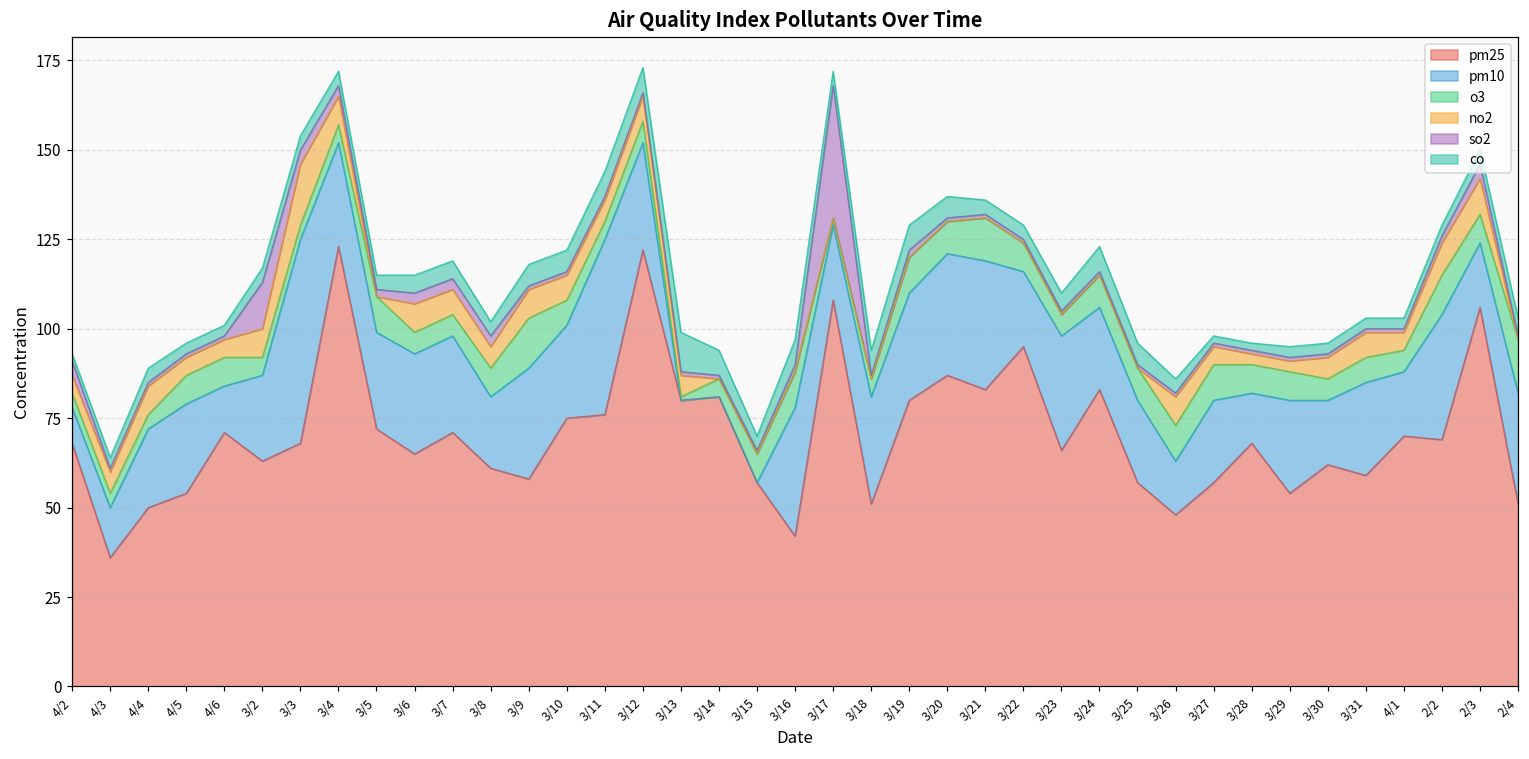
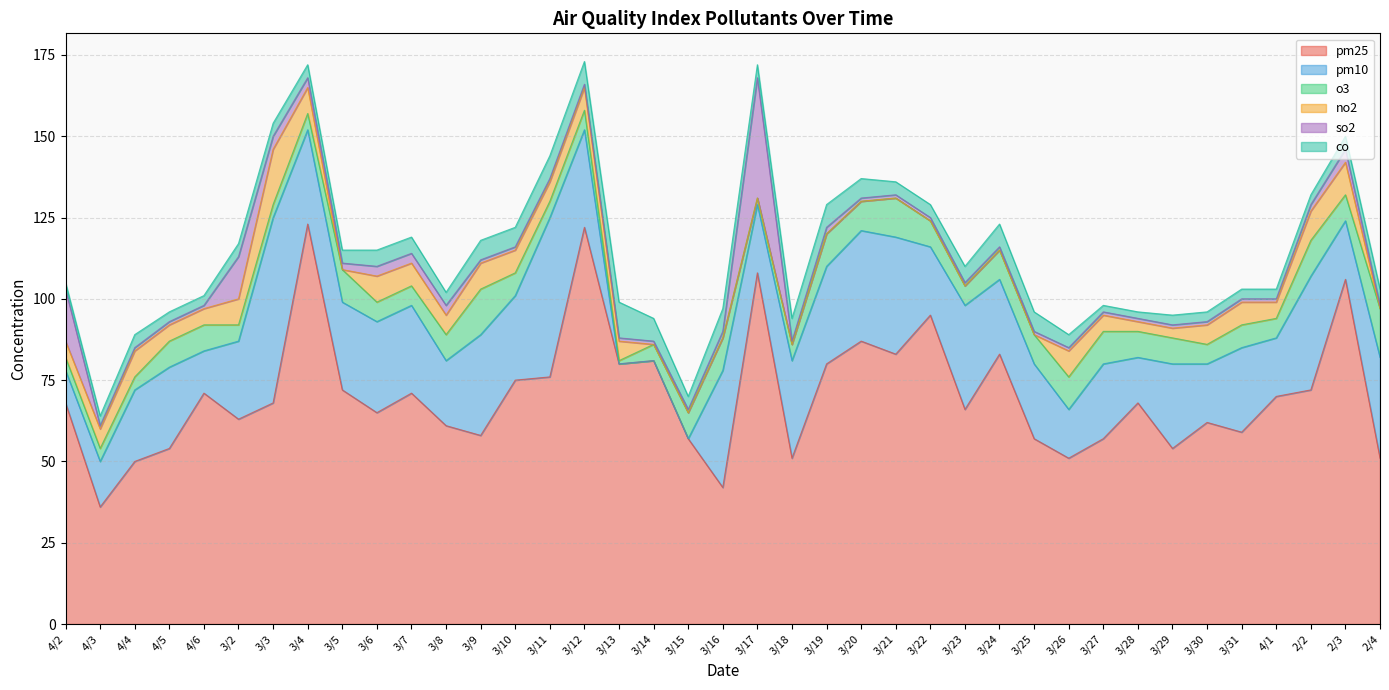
  {
    "pm25": {
      "4/2": 68,
      "4/3": 36,
      "4/4": 50,
      "4/5": 54,
      "4/6": 71,
      "3/2": 63,
      "3/3": 68,
      "3/4": 123,
      "3/5": 72,
      "3/6": 65,
      "3/7": 71,
      "3/8": 61,
      "3/9": 58,
      "3/10": 75,
      "3/11": 76,
      "3/12": 122,
      "3/16": 42,
      "3/17": 108,
      "3/18": 51,
      "3/19": 80,
      "3/20": 87,
      "3/21": 83,
      "3/22": 95,
      "3/23": 66,
      "3/24": 83,
      "3/25": 57,
-     "3/26": 48,
+     "3/26": 51,
      "3/27": 57,
      "3/28": 68,
      "3/29": 54,
      "3/30": 62,
      "3/31": 59,
      "4/1": 70,
-     "2/2": 69,
+     "2/2": 72,
      "2/3": 106,
      "2/4": 51
    },
    "no2": {
      "4/2": 5,
      "4/3": 6,
      "4/4": 8,
      "4/5": 5,
      "4/6": 5,
      "3/2": 8,
      "3/3": 17,
      "3/4": 8,
      "3/6": 8,
      "3/7": 7,
      "3/8": 6,
      "3/9": 8,
      "3/10": 7,
      "3/11": 6,
      "3/12": 7,
      "3/13": 6,
      "3/26": 8,
      "3/27": 5,
      "3/28": 3,
      "3/29": 3,
      "3/30": 6,
      "3/31": 7,
      "4/1": 5,
      "2/2": 9,
      "2/3": 10
    },
    "so2": {
-     "4/2": 4,
+     "4/2": 16,
      "4/3": 1,
      "4/4": 1,
      "4/5": 1,
      "4/6": 1,
      "3/2": 13,
      "3/3": 4,
      "3/4": 3,
      "3/5": 2,
      "3/6": 3,
      "3/7": 3,
      "3/8": 3,
      "3/9": 1,
      "3/10": 1,
      "3/11": 1,
      "3/12": 1,
      "3/13": 1,
      "3/14": 1,
      "3/15": 1,
      "3/16": 2,
      "3/17": 37,
      "3/18": 1,
      "3/19": 2,
      "3/20": 1,
      "3/21": 1,
      "3/22": 1,
      "3/23": 1,
      "3/24": 1,
      "3/25": 1,
      "3/26": 1,
      "3/27": 1,
      "3/28": 1,
      "3/29": 1,
      "3/30": 1,
      "3/31": 1,
      "4/1": 1,
      "2/2": 2,
      "2/4": 1
    }
  }
